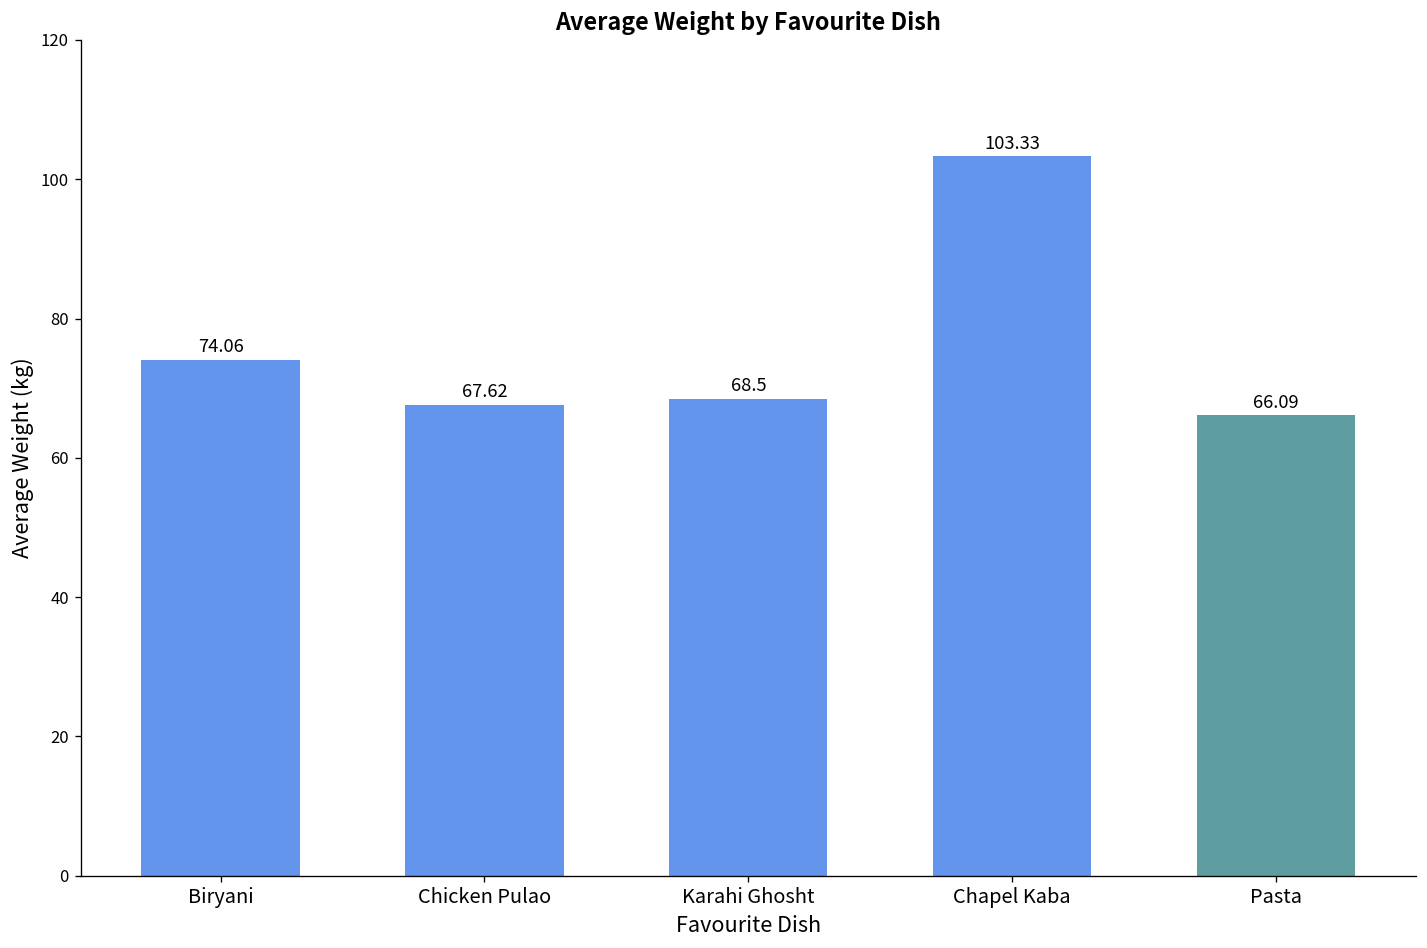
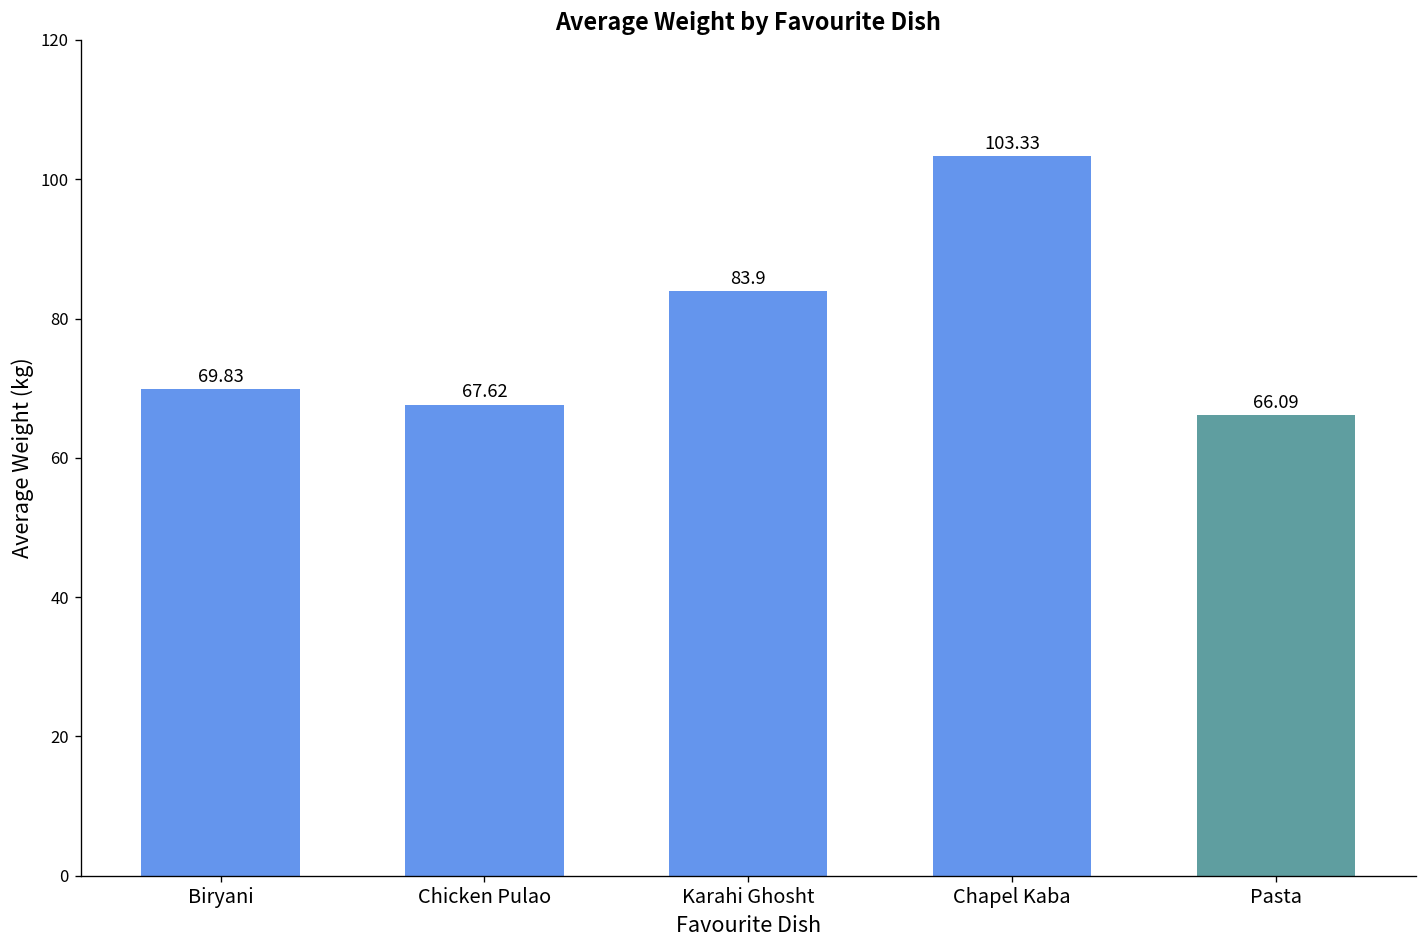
  {
-   "Biryani": 74.06,
+   "Biryani": 69.83,
    "Chicken Pulao": 67.62,
-   "Karahi Ghosht": 68.5,
+   "Karahi Ghosht": 83.9,
    "Chapel Kaba": 103.33,
    "Pasta": 66.09
  }
